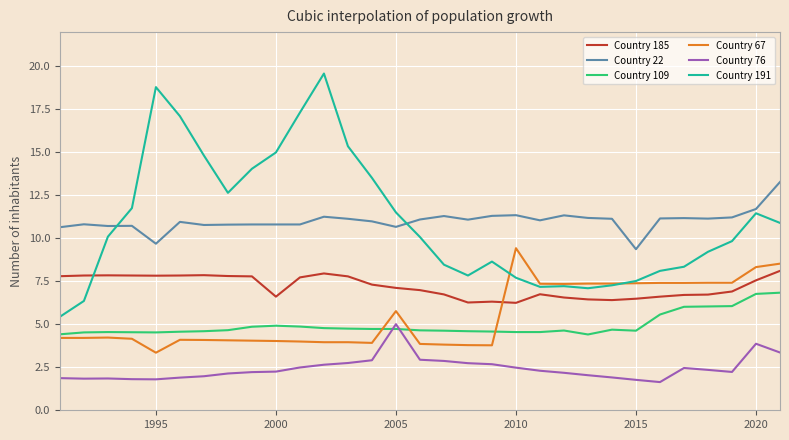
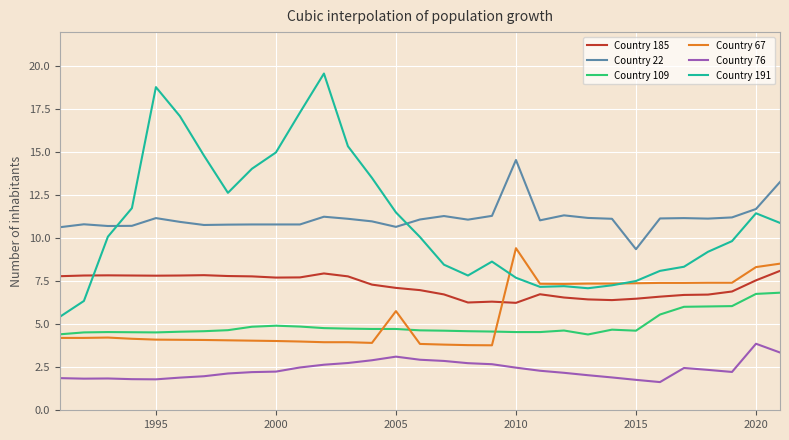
  {
    "Country 185": {
      "1995": 7.8,
-     "2000": 6.6,
+     "2000": 7.7,
      "2005": 7.1,
      "2010": 6.3,
      "2015": 6.5,
      "2020": 7.6
    },
    "Country 22": {
-     "1995": 9.7,
+     "1995": 11.2,
      "2000": 10.8,
      "2005": 10.7,
-     "2010": 11.4,
+     "2010": 14.6,
      "2015": 9.4,
      "2020": 11.7
    },
    "Country 67": {
-     "1995": 3.4,
+     "1995": 4.1,
      "2000": 4.0,
      "2005": 5.8,
      "2010": 9.4,
      "2020": 8.3
    },
    "Country 76": {
      "1995": 1.8,
      "2000": 2.3,
-     "2005": 5.0,
+     "2005": 3.1,
      "2010": 2.5,
      "2015": 1.8,
      "2020": 3.9
    }
  }
